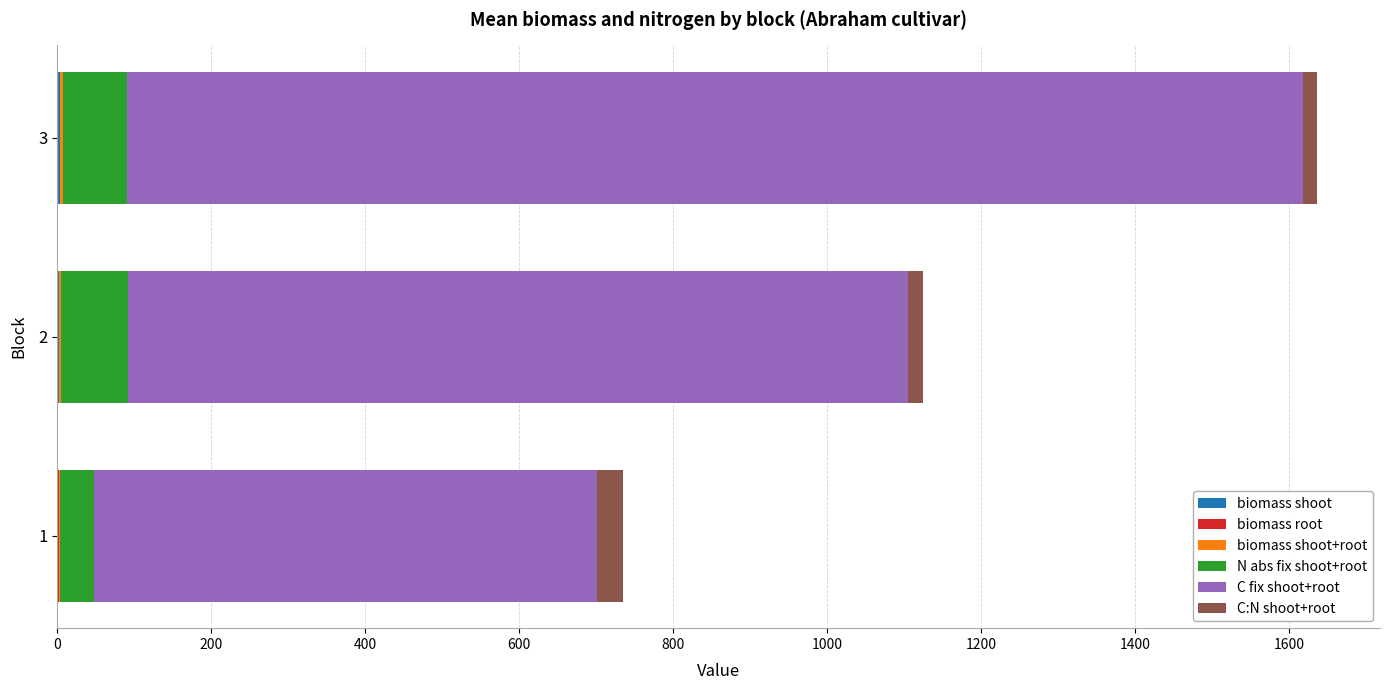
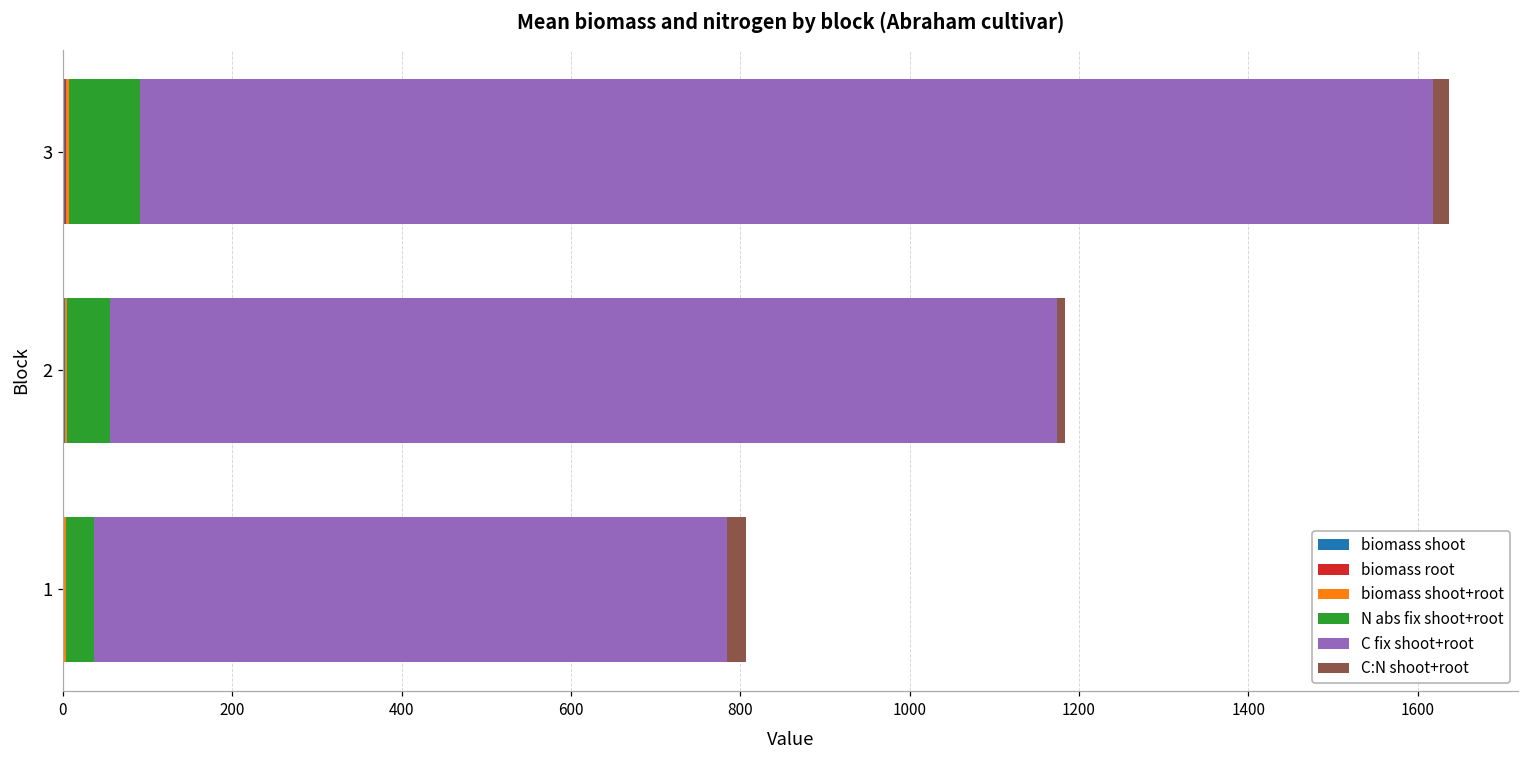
  {
    "biomass shoot+root": {
      "3": 0
    },
    "N abs fix shoot+root": {
      "3": 80,
-     "2": 90,
-     "1": 40
+     "2": 50,
+     "1": 30
    },
    "C fix shoot+root": {
      "3": 1530,
-     "2": 1010,
-     "1": 650
+     "2": 1120,
+     "1": 750
    },
    "C:N shoot+root": {
      "3": 20,
-     "2": 20,
-     "1": 30
+     "2": 10,
+     "1": 20
    }
  }
